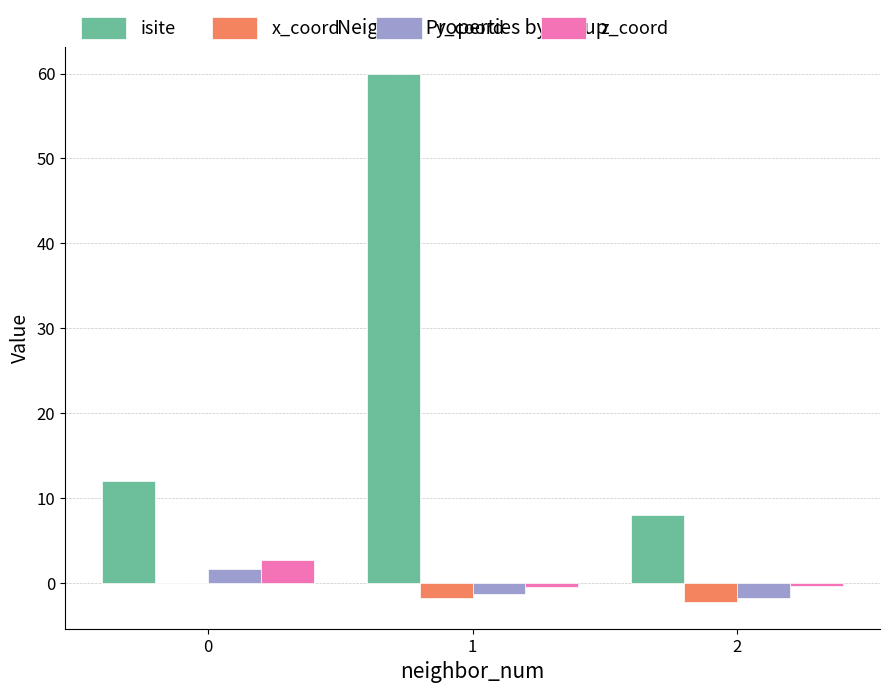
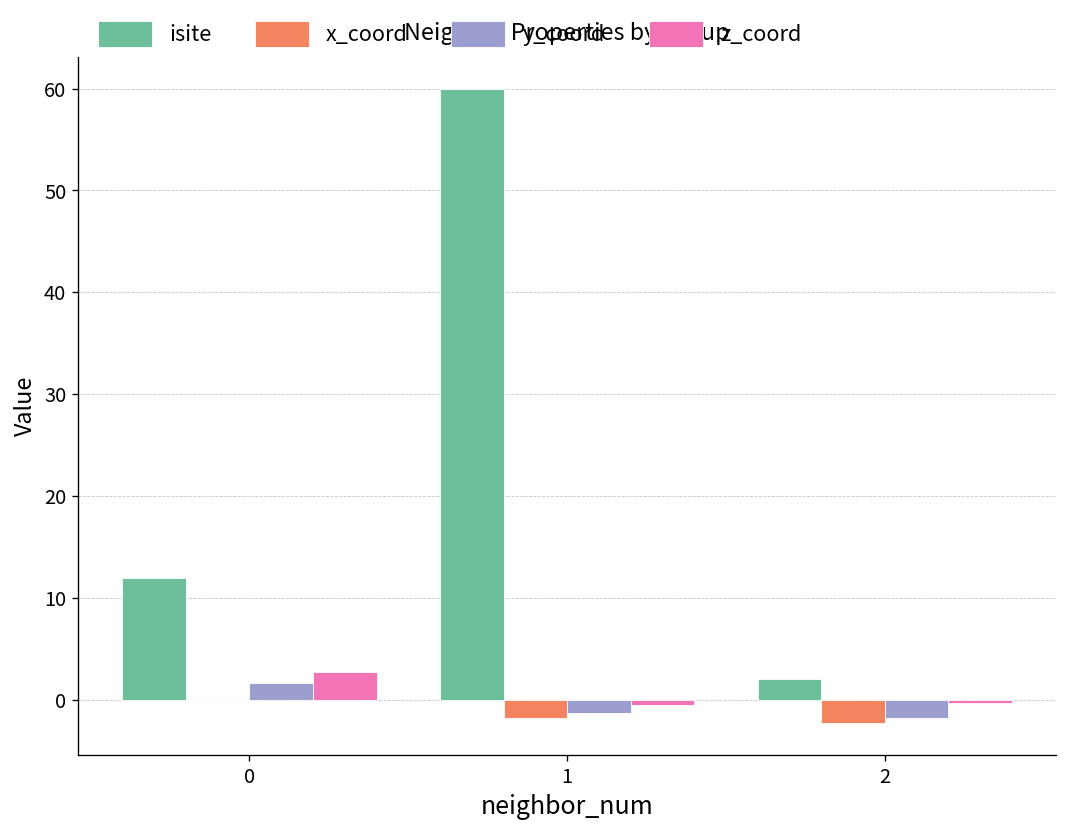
  {
    "isite": {
      "0": 12,
      "1": 60,
-     "2": 8
+     "2": 2
    },
    "x_coord": {
      "0": 0,
      "1": -2,
      "2": -2
    },
    "y_coord": {
      "0": 2,
      "1": -1,
      "2": -2
    },
    "z_coord": {
      "0": 3,
      "1": -1,
      "2": 0
    }
  }
